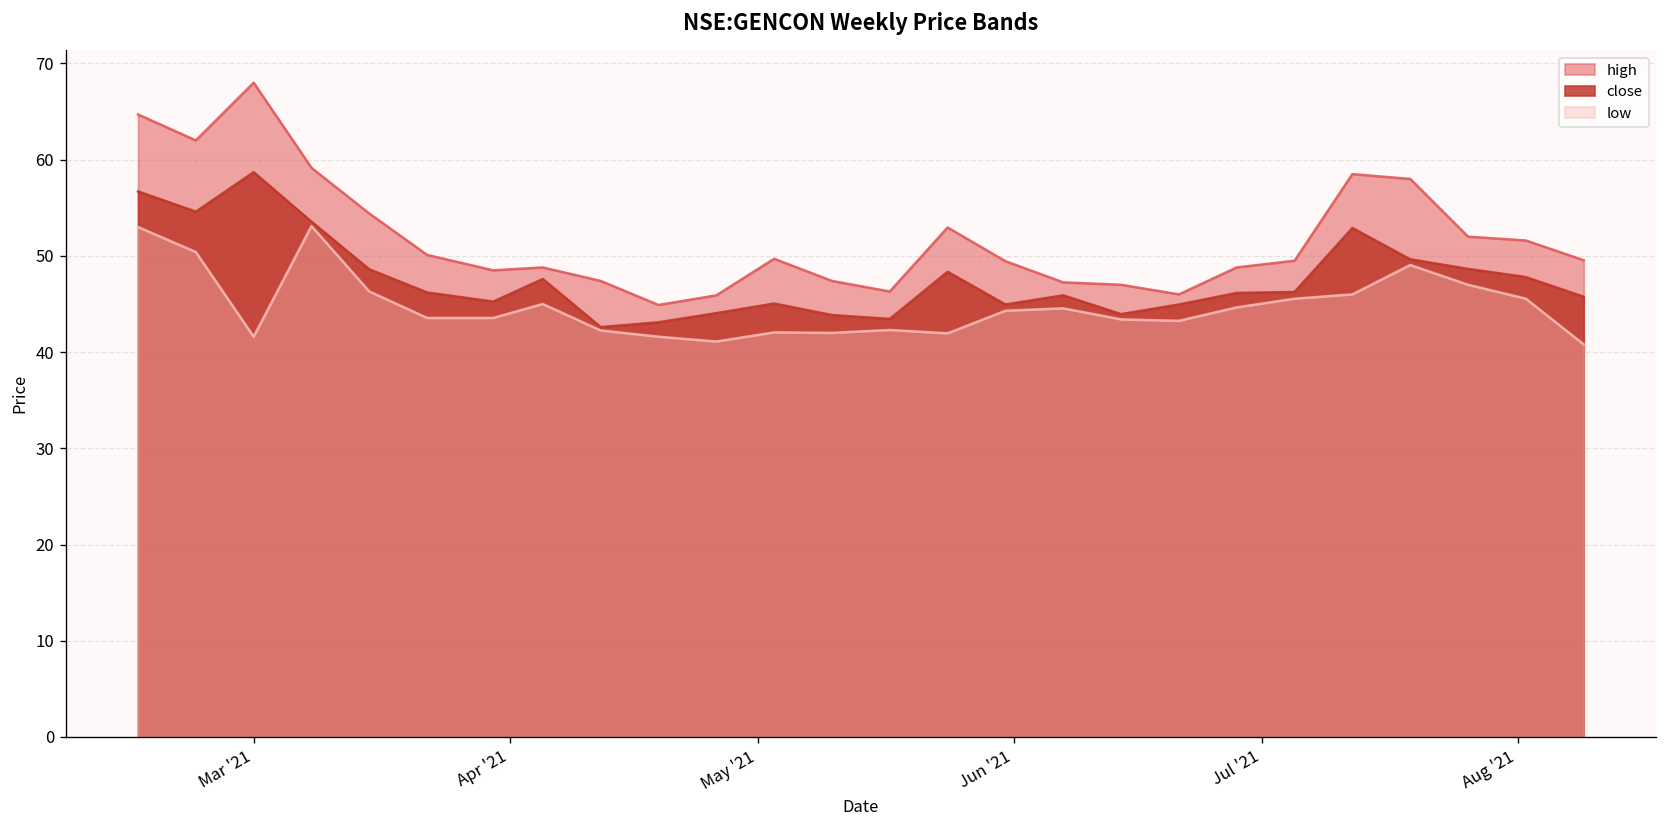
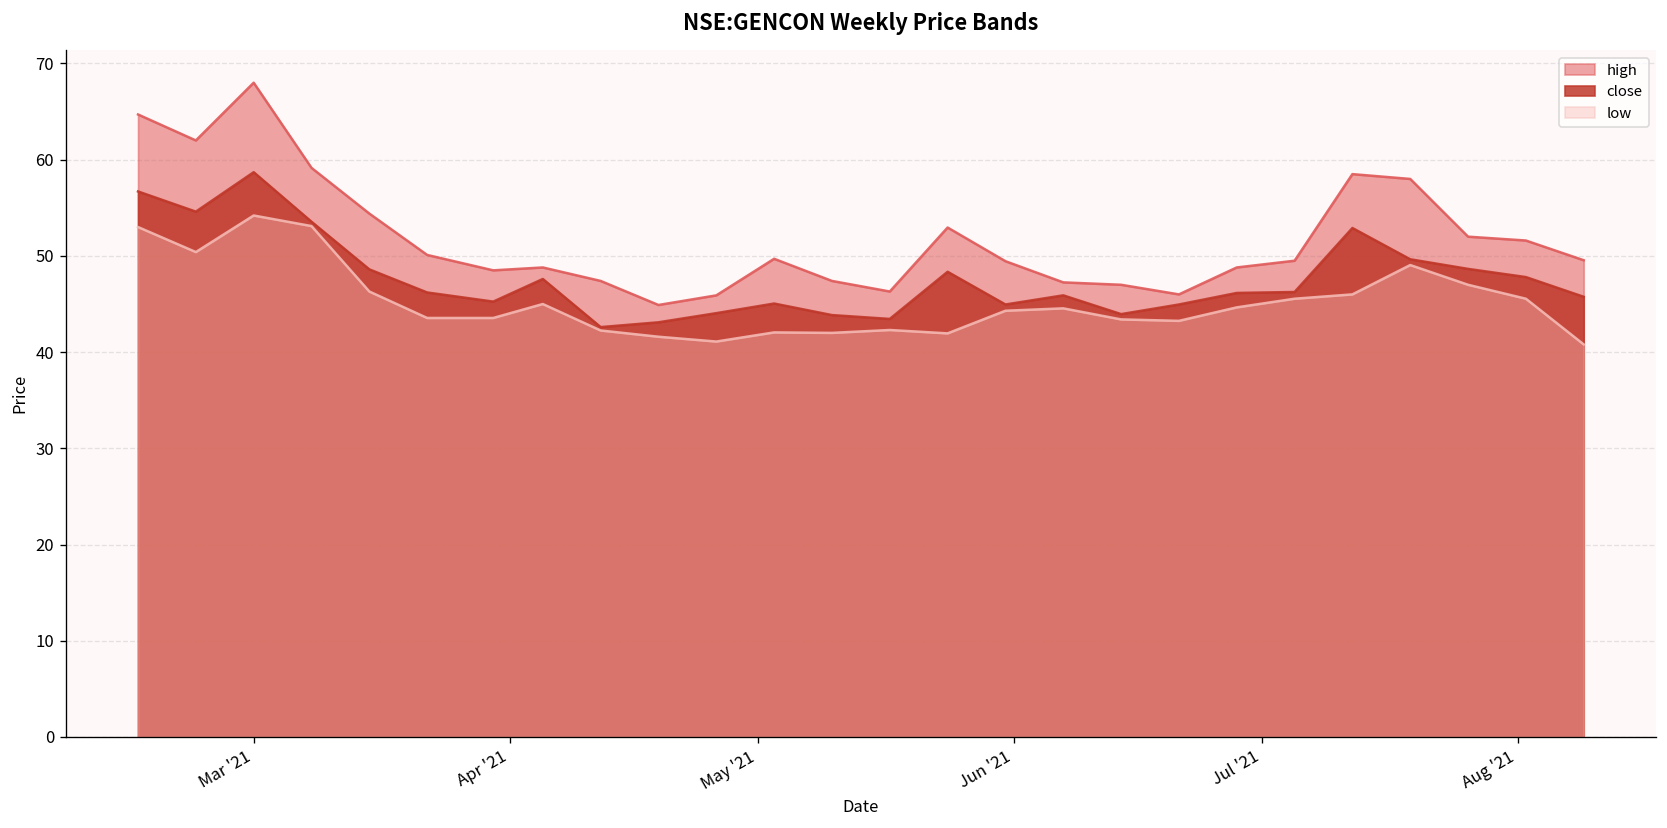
  {
    "high": {
      "Mar '21": 68
    },
    "close": {
      "Mar '21": 59
    },
    "low": {
-     "Mar '21": 42
+     "Mar '21": 54
    }
  }
